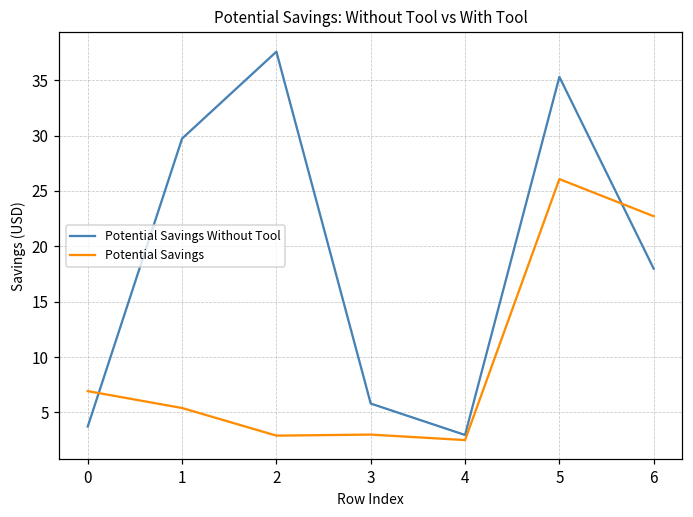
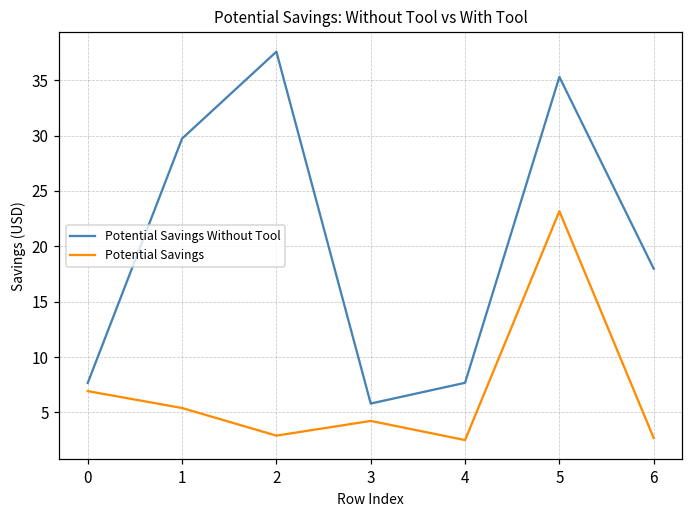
  {
    "Potential Savings Without Tool": {
-     "0": 3.7,
+     "0": 7.7,
      "1": 29.7,
      "2": 37.6,
      "3": 5.8,
-     "4": 3.0,
+     "4": 7.7,
      "5": 35.3,
      "6": 18.0
    },
    "Potential Savings": {
      "0": 6.9,
      "1": 5.4,
      "2": 2.9,
-     "3": 3.0,
+     "3": 4.2,
      "4": 2.5,
-     "5": 26.1,
-     "6": 22.7
+     "5": 23.2,
+     "6": 2.7
    }
  }
